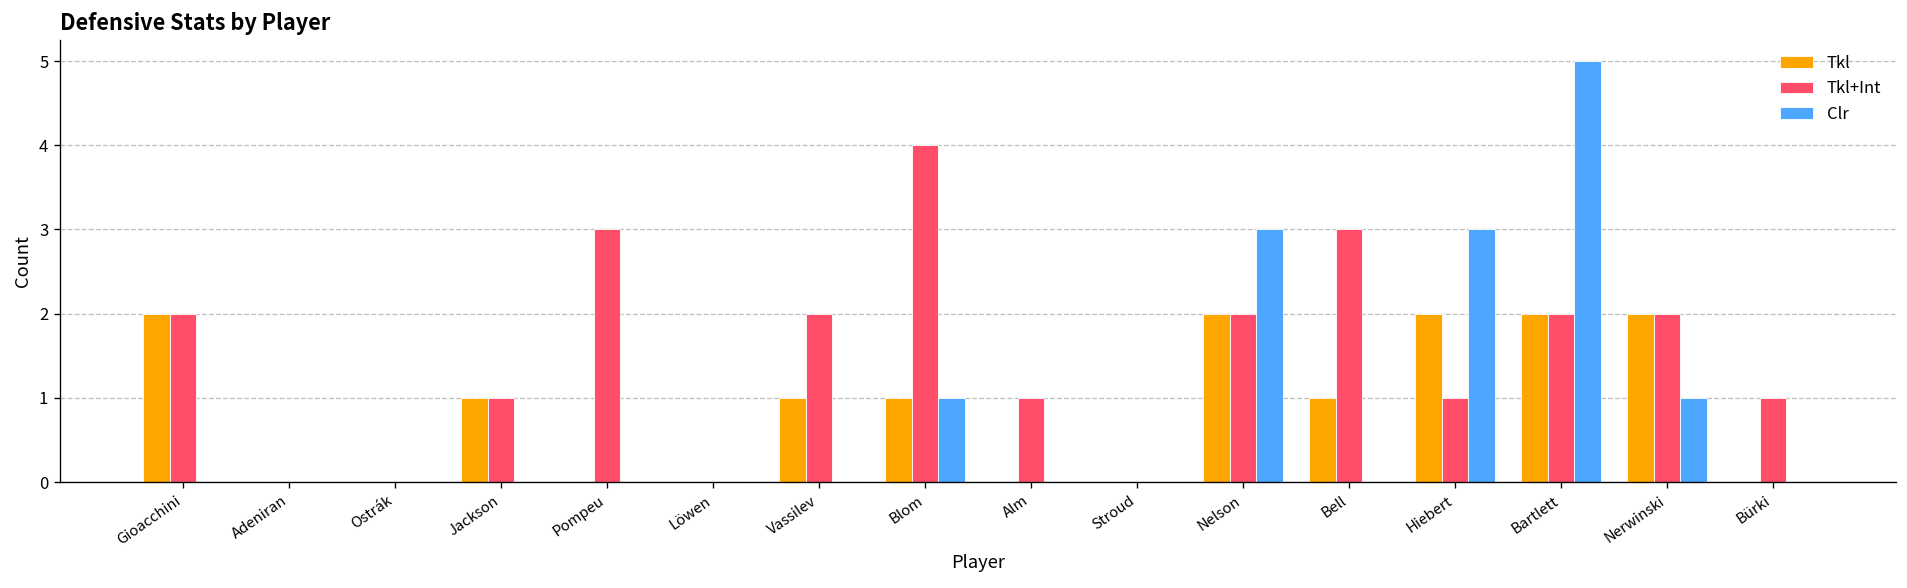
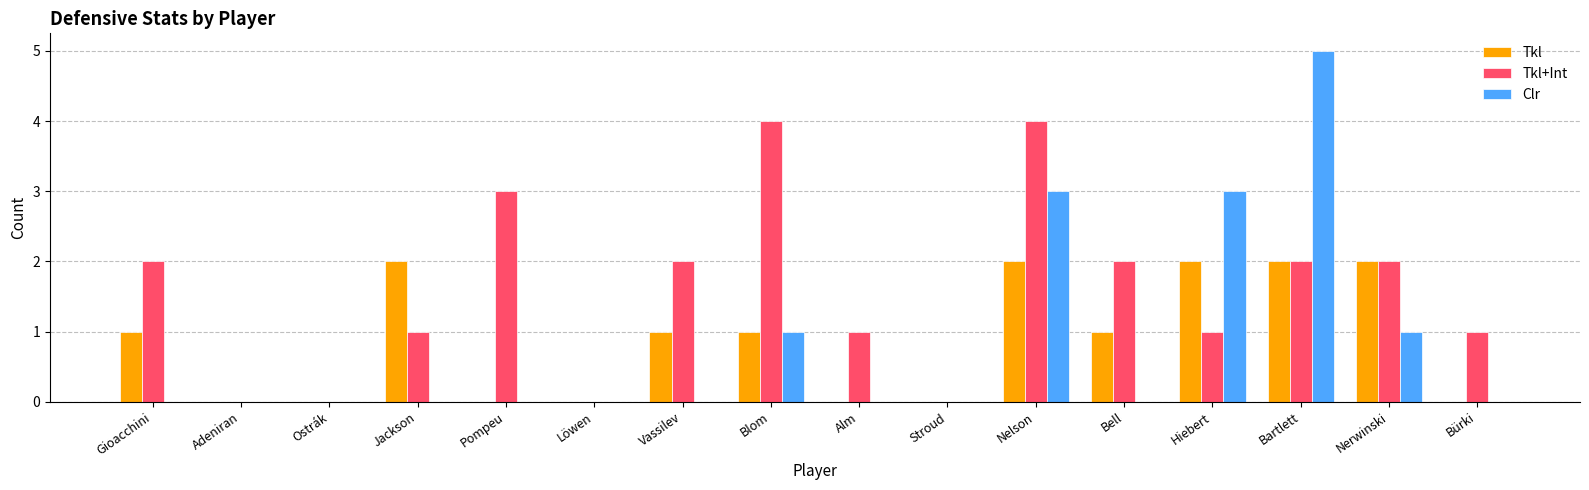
  {
    "Tkl": {
-     "Gioacchini": 2,
+     "Gioacchini": 1,
      "Adeniran": 0,
      "Ostrák": 0,
-     "Jackson": 1,
+     "Jackson": 2,
      "Pompeu": 0,
      "Löwen": 0,
      "Vassilev": 1,
      "Blom": 1,
      "Alm": 0,
      "Stroud": 0,
      "Nelson": 2,
      "Bell": 1,
      "Hiebert": 2,
      "Bartlett": 2,
      "Nerwinski": 2,
      "Bürki": 0
    },
    "Tkl+Int": {
      "Gioacchini": 2,
      "Adeniran": 0,
      "Ostrák": 0,
      "Jackson": 1,
      "Pompeu": 3,
      "Löwen": 0,
      "Vassilev": 2,
      "Blom": 4,
      "Alm": 1,
      "Stroud": 0,
-     "Nelson": 2,
-     "Bell": 3,
+     "Nelson": 4,
+     "Bell": 2,
      "Hiebert": 1,
      "Bartlett": 2,
      "Nerwinski": 2,
      "Bürki": 1
    },
    "Clr": {
      "Gioacchini": 0,
      "Adeniran": 0,
      "Ostrák": 0,
      "Jackson": 0,
      "Pompeu": 0,
      "Löwen": 0,
      "Vassilev": 0,
      "Blom": 1,
      "Alm": 0,
      "Stroud": 0,
      "Nelson": 3,
      "Bell": 0,
      "Hiebert": 3,
      "Bartlett": 5,
      "Nerwinski": 1,
      "Bürki": 0
    }
  }
